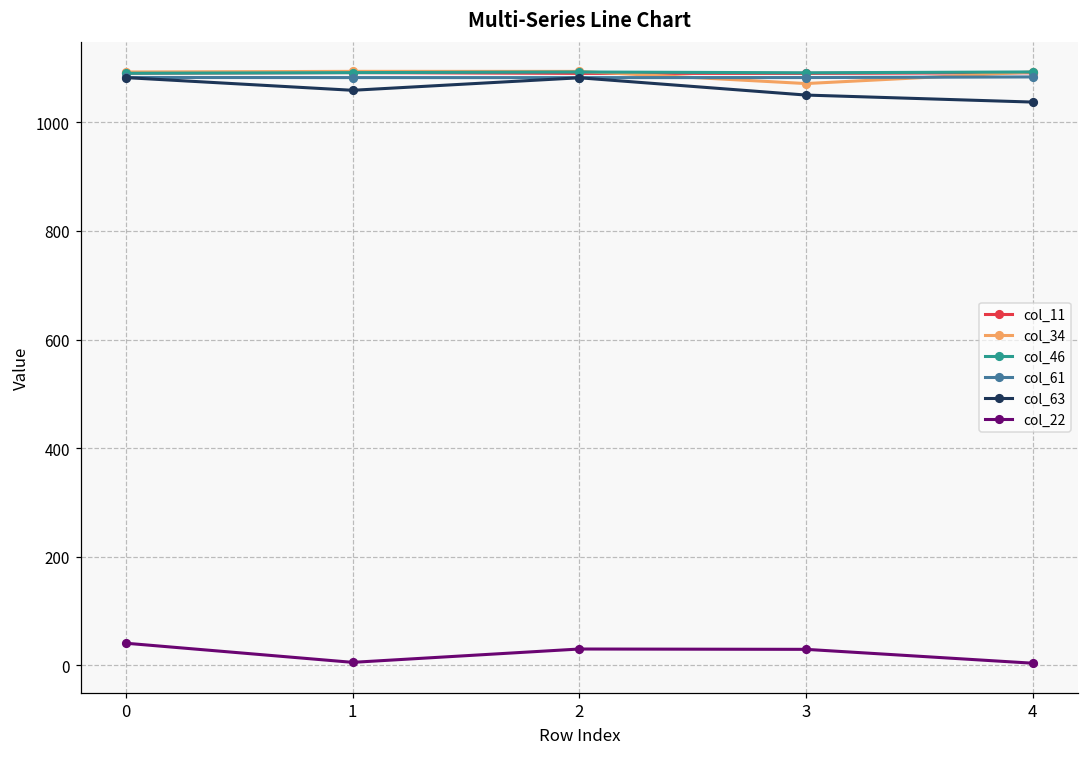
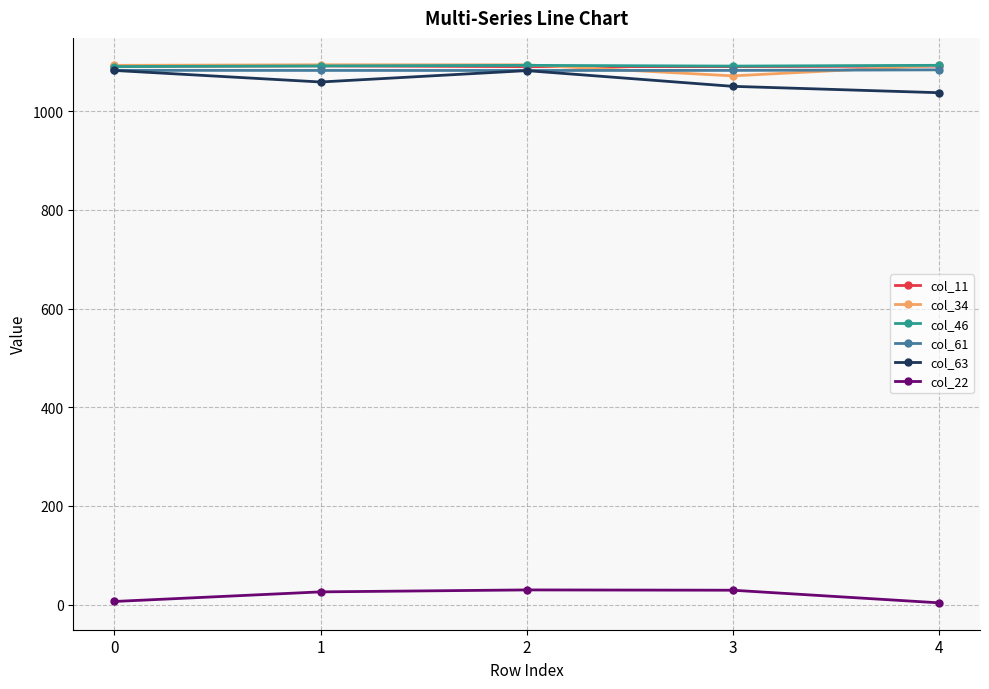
  {
    "col_34": {
      "3": 1070
    },
    "col_63": {
      "1": 1060,
      "3": 1050,
      "4": 1040
    },
    "col_22": {
-     "0": 40,
-     "1": 10,
+     "0": 10,
+     "1": 30,
      "2": 30,
      "3": 30,
      "4": 0
    }
  }
